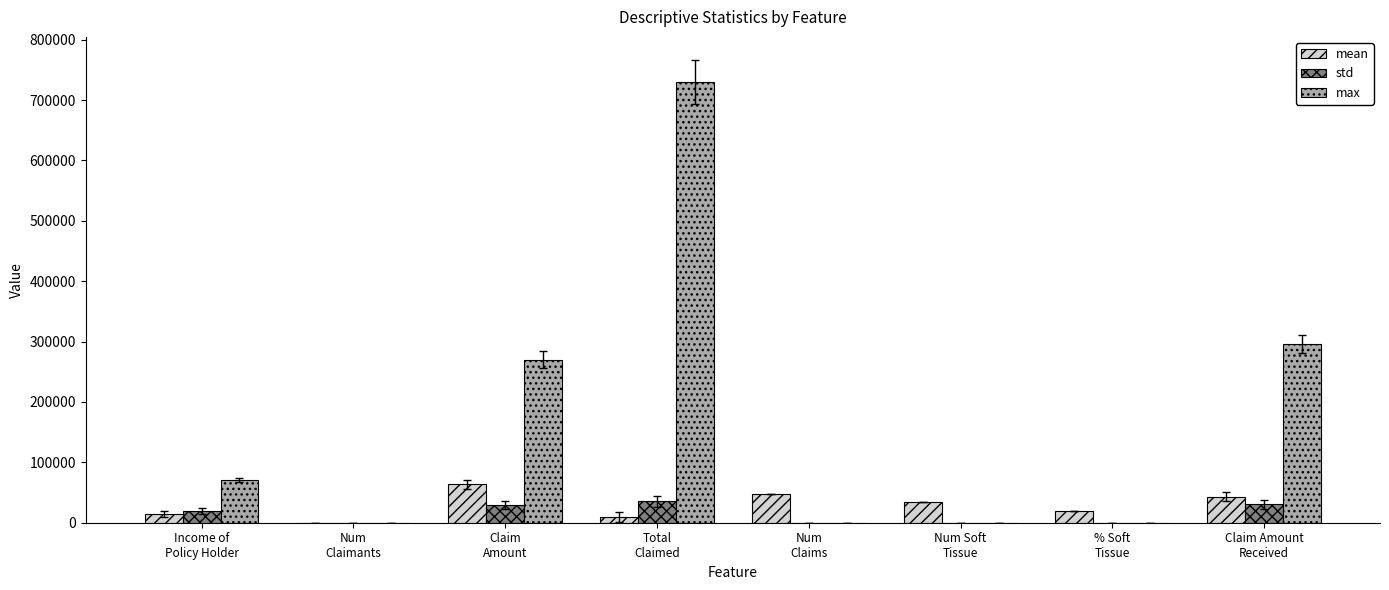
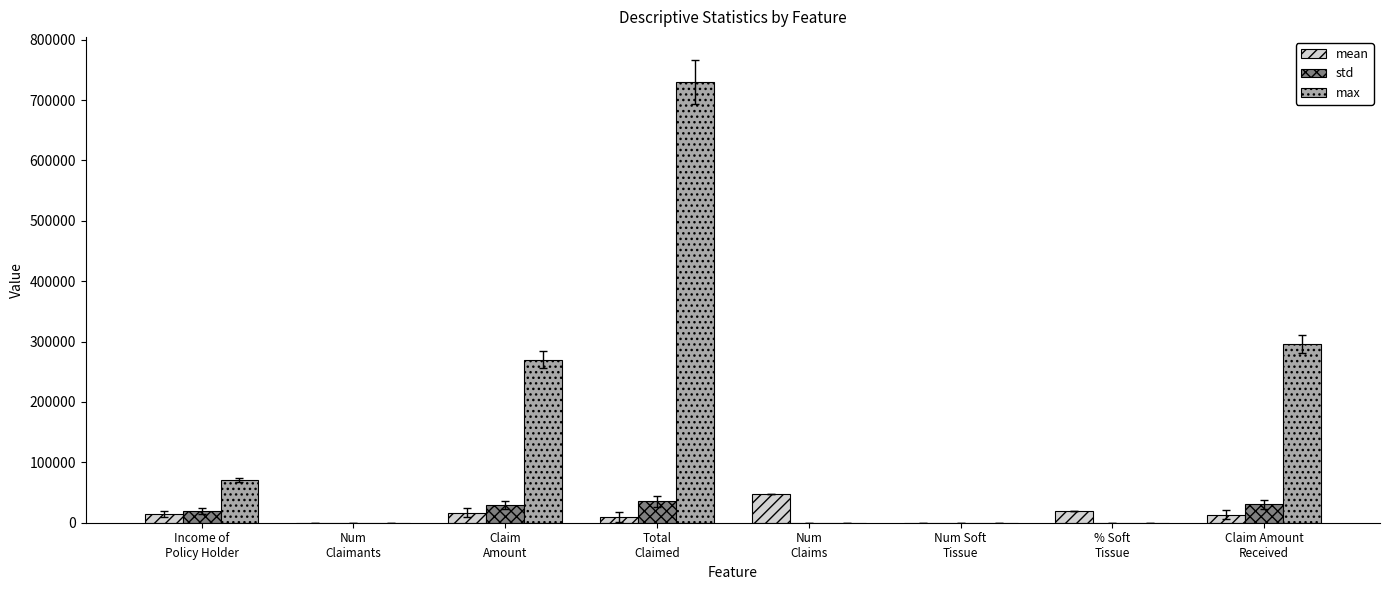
  {
    "mean": {
      "Income of Policy Holder": 10000,
-     "Claim Amount": 60000,
+     "Claim Amount": 20000,
      "Total Claimed": 10000,
      "Num Claims": 50000,
-     "Num Soft Tissue": 30000,
+     "Num Soft Tissue": 0,
      "% Soft Tissue": 20000,
-     "Claim Amount Received": 40000
+     "Claim Amount Received": 10000
    },
    "std": {
      "Income of Policy Holder": 20000,
      "Claim Amount": 30000,
      "Total Claimed": 40000,
      "Claim Amount Received": 30000
    },
    "max": {
      "Income of Policy Holder": 70000,
      "Claim Amount": 270000,
      "Total Claimed": 730000,
      "Claim Amount Received": 300000
    }
  }
